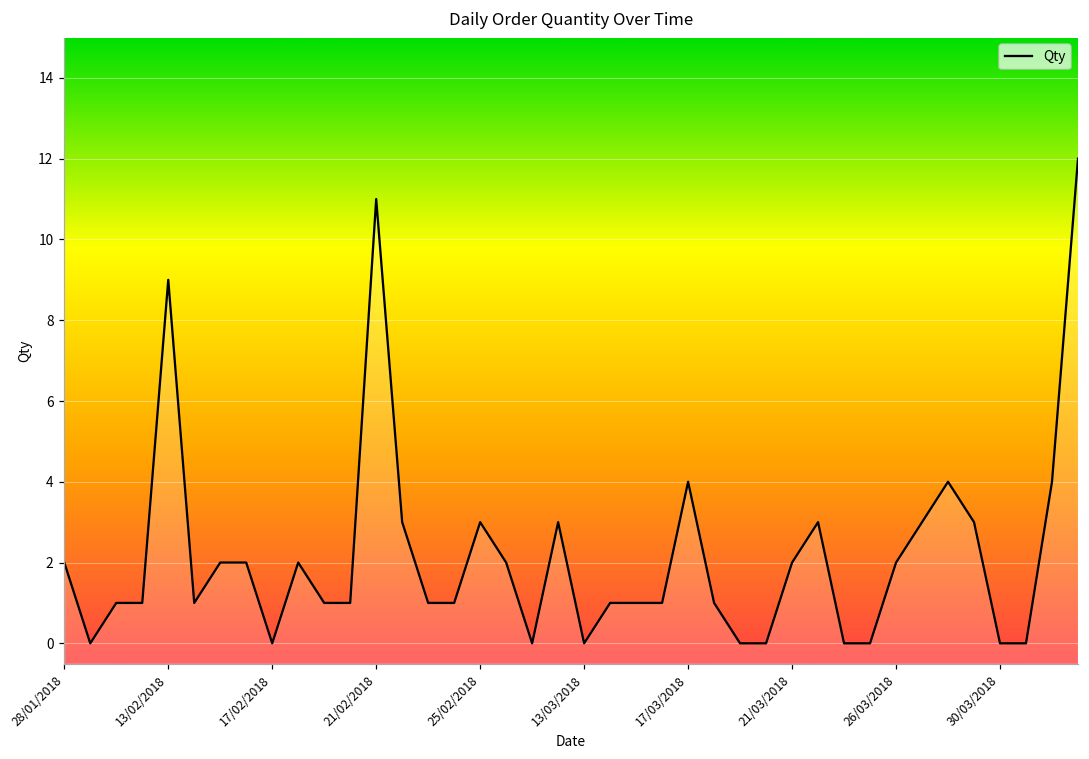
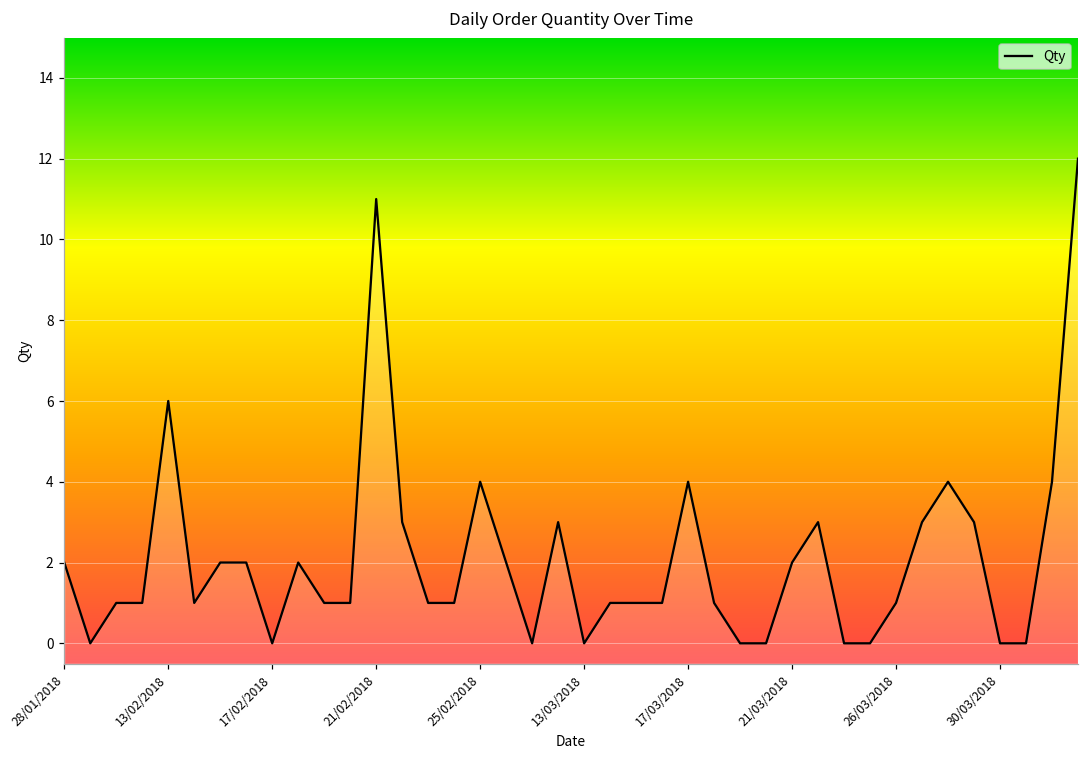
  {
    "28/01/2018": 2,
-   "13/02/2018": 9,
+   "13/02/2018": 6,
    "17/02/2018": 0,
    "21/02/2018": 11,
-   "25/02/2018": 3,
+   "25/02/2018": 4,
    "13/03/2018": 0,
    "17/03/2018": 4,
    "21/03/2018": 2,
-   "26/03/2018": 2,
+   "26/03/2018": 1,
    "30/03/2018": 0
  }
